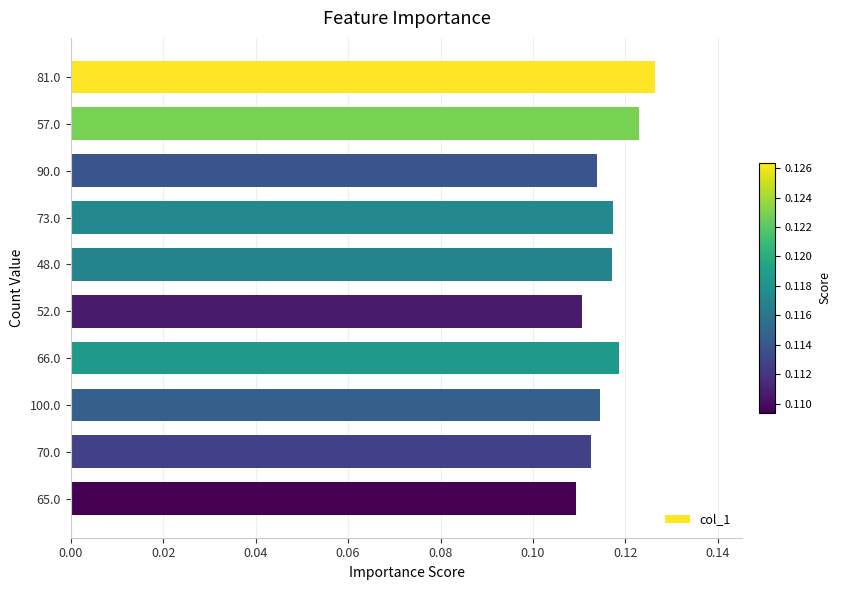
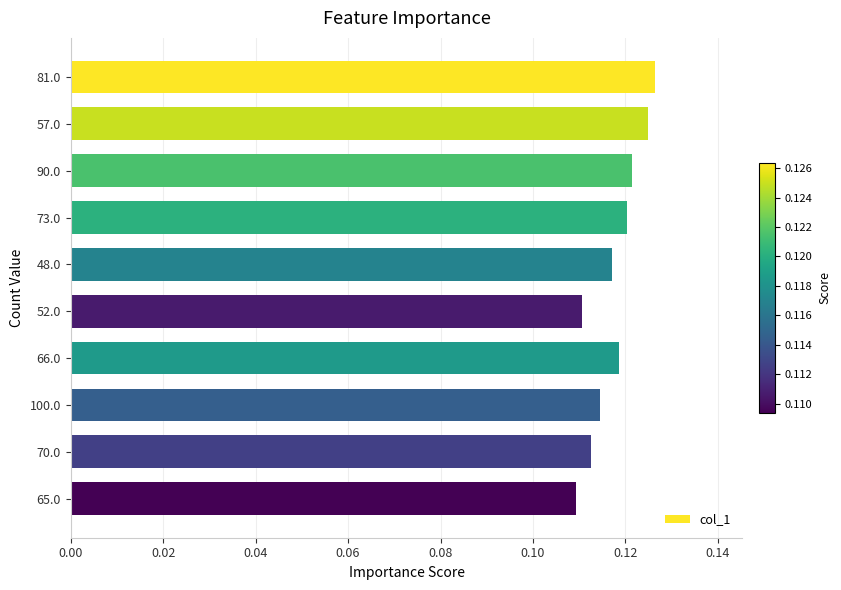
  {
    "81.0": 0.126,
-   "57.0": 0.123,
-   "90.0": 0.114,
-   "73.0": 0.117,
+   "57.0": 0.125,
+   "90.0": 0.121,
+   "73.0": 0.120,
    "48.0": 0.117,
    "52.0": 0.111,
    "66.0": 0.119,
    "100.0": 0.114,
    "70.0": 0.113,
    "65.0": 0.109
  }
